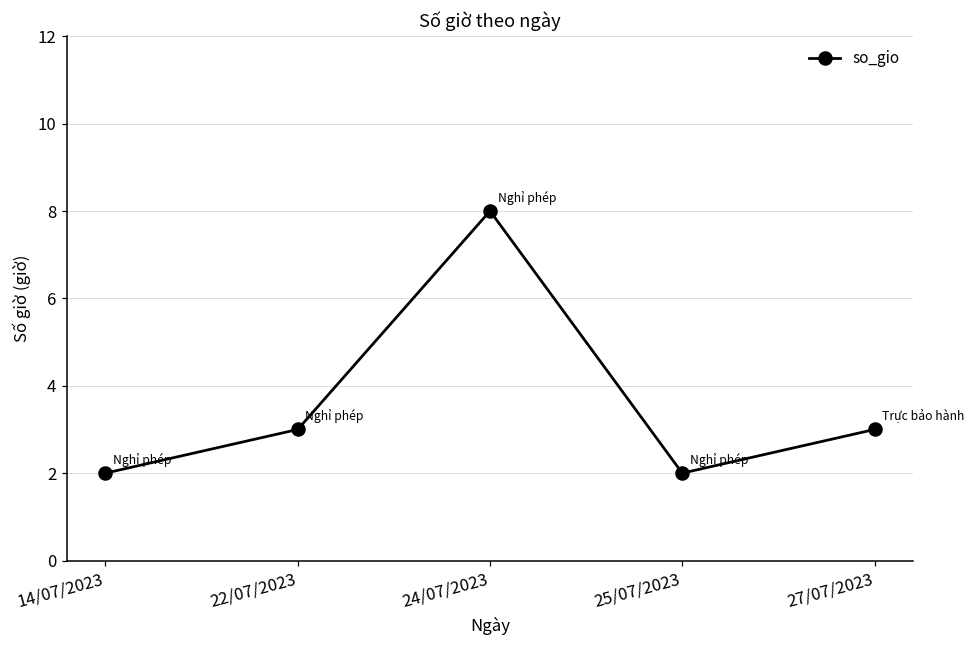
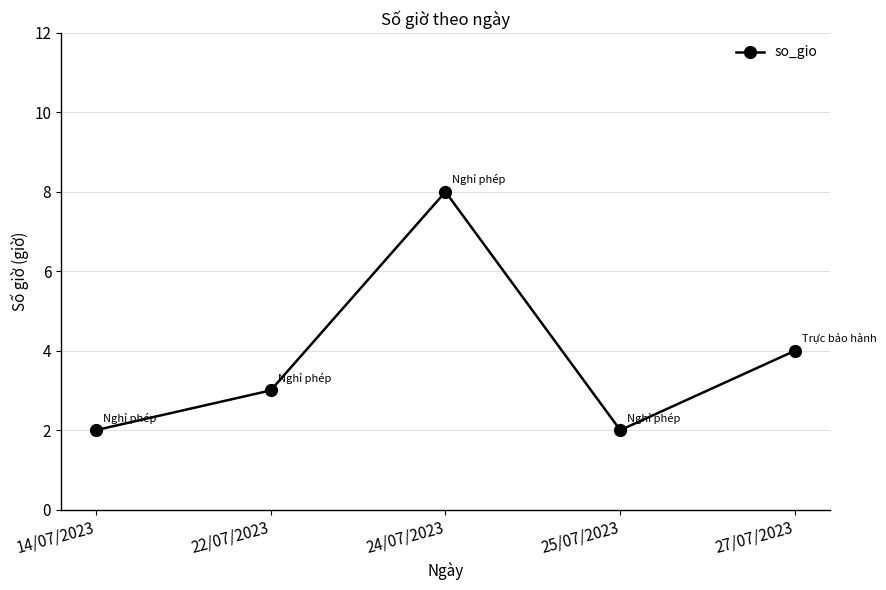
  {
    "14/07/2023": 2,
    "22/07/2023": 3,
    "24/07/2023": 8,
    "25/07/2023": 2,
-   "27/07/2023": 3
+   "27/07/2023": 4
  }
